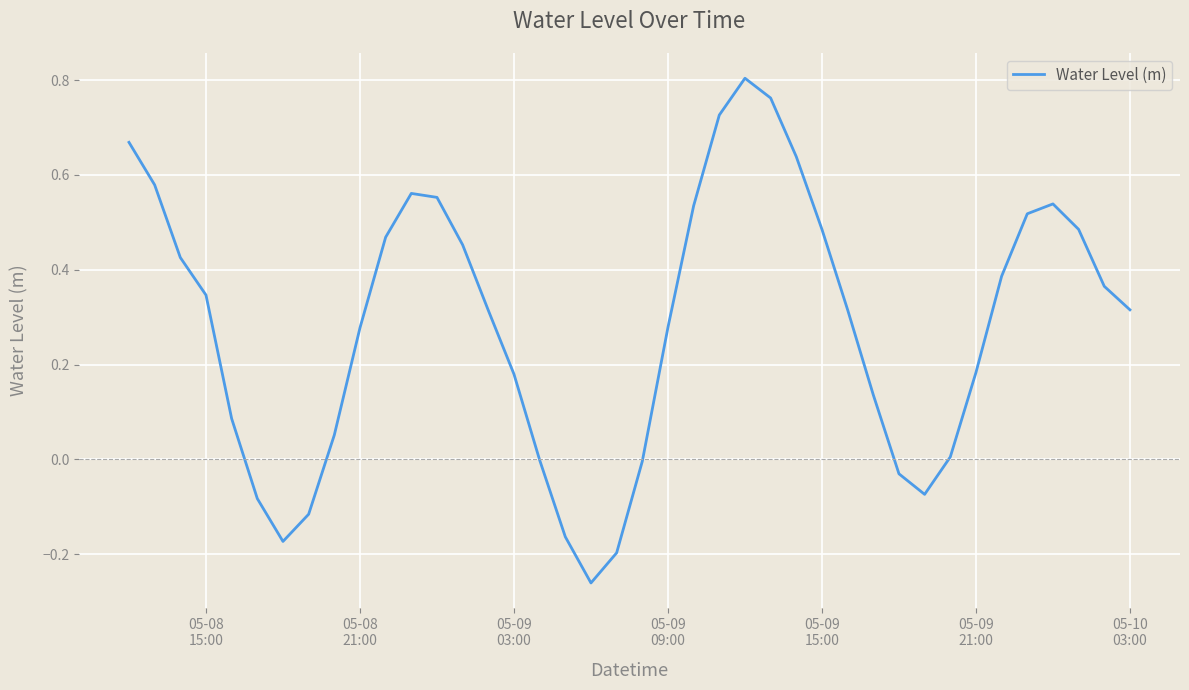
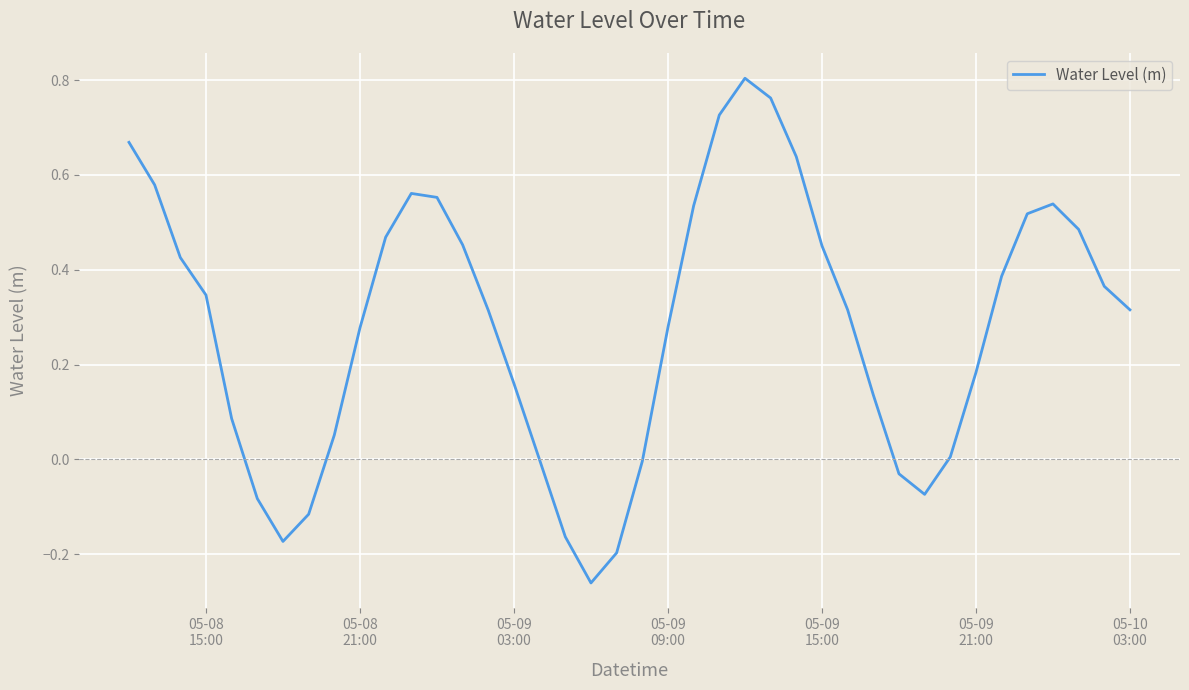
  {
    "05-08 15:00": 0.35,
    "05-08 21:00": 0.28,
-   "05-09 03:00": 0.18,
+   "05-09 03:00": 0.16,
    "05-09 09:00": 0.28,
-   "05-09 15:00": 0.49,
+   "05-09 15:00": 0.45,
    "05-09 21:00": 0.18,
    "05-10 03:00": 0.32
  }
